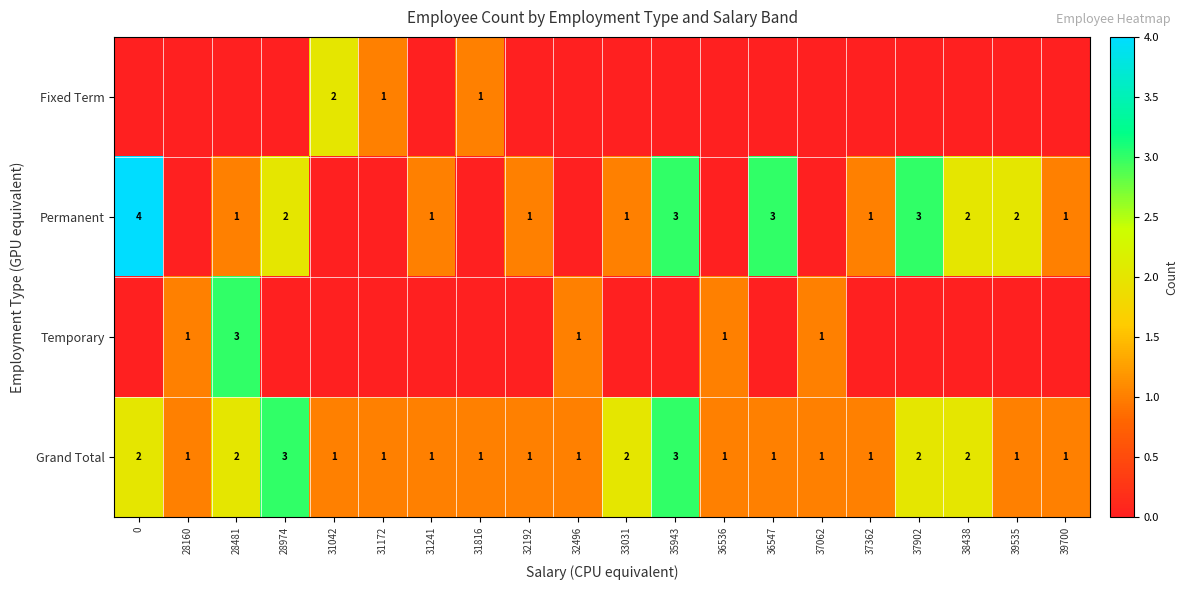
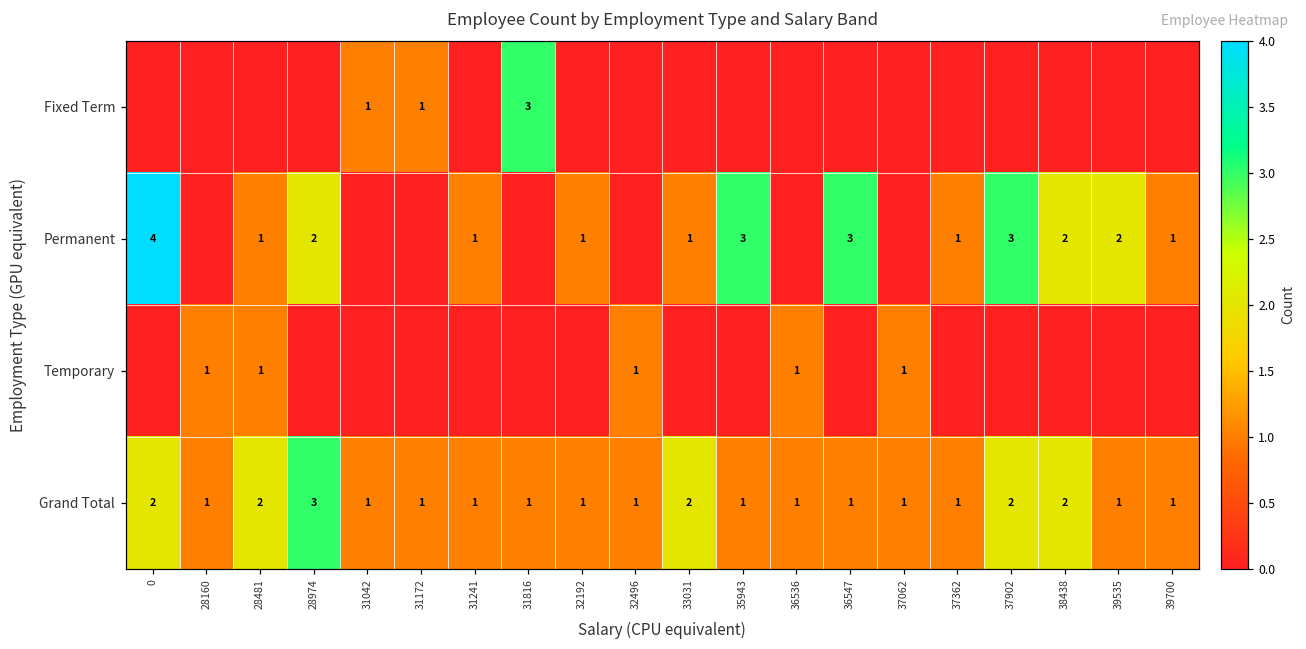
  {
    "Fixed Term": {
-     "31042": 2,
+     "31042": 1,
      "31172": 1,
-     "31816": 1
+     "31816": 3
    },
    "Permanent": {
      "0": 4,
      "28481": 1,
      "28974": 2,
      "31241": 1,
      "32192": 1,
      "33031": 1,
      "35943": 3,
      "36547": 3,
      "37362": 1,
      "37902": 3,
      "38438": 2,
      "39535": 2,
      "39700": 1
    },
    "Temporary": {
      "28160": 1,
-     "28481": 3,
+     "28481": 1,
      "32496": 1,
      "36536": 1,
      "37062": 1
    },
    "Grand Total": {
      "0": 2,
      "28160": 1,
      "28481": 2,
      "28974": 3,
      "31042": 1,
      "31172": 1,
      "31241": 1,
      "31816": 1,
      "32192": 1,
      "32496": 1,
      "33031": 2,
-     "35943": 3,
+     "35943": 1,
      "36536": 1,
      "36547": 1,
      "37062": 1,
      "37362": 1,
      "37902": 2,
      "38438": 2,
      "39535": 1,
      "39700": 1
    }
  }
